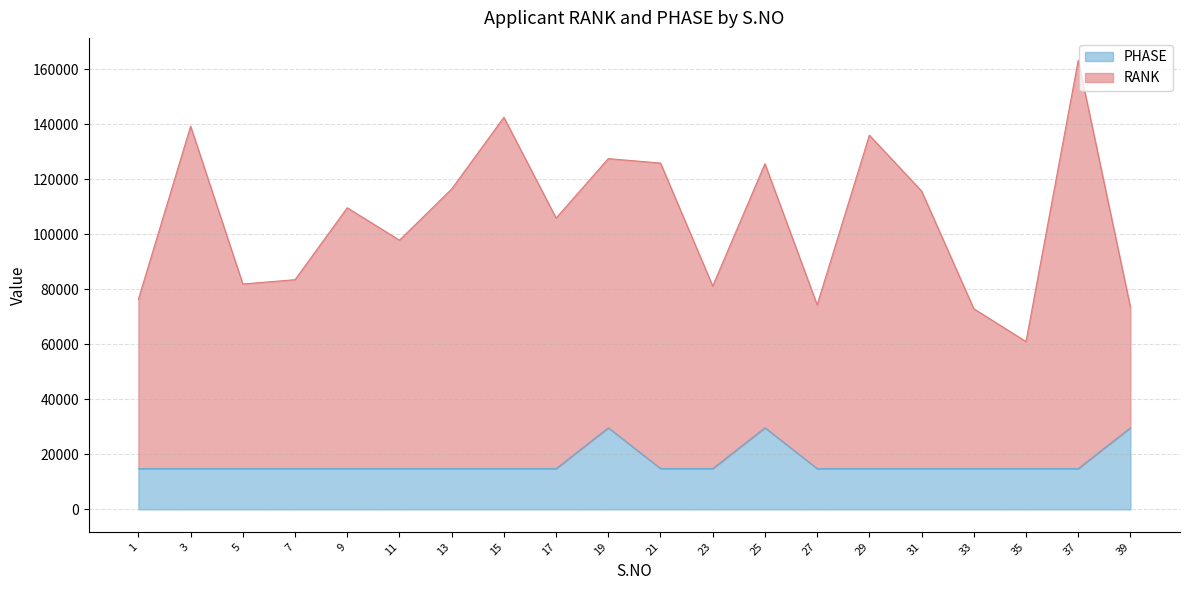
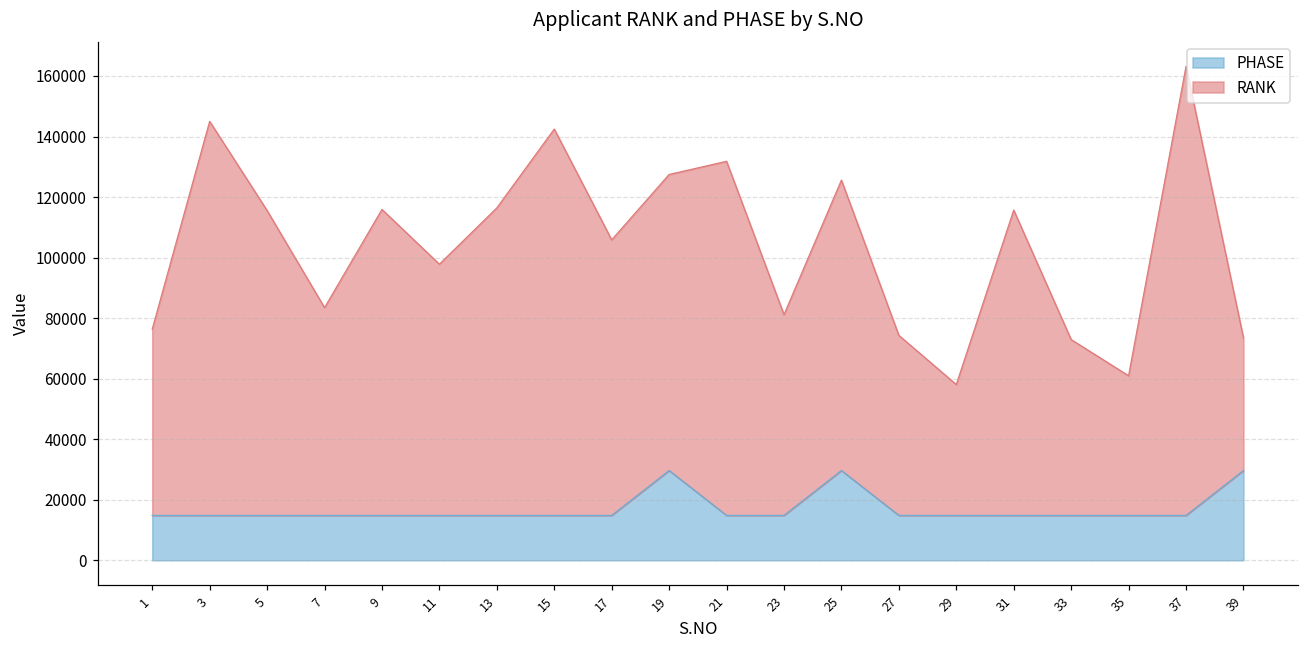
  {
    "PHASE": {
      "1": 15000,
      "3": 15000,
      "5": 15000,
      "7": 15000,
      "9": 15000,
      "11": 15000,
      "13": 15000,
      "15": 15000,
      "17": 15000,
      "19": 30000,
      "21": 15000,
      "23": 15000,
      "25": 30000,
      "27": 15000,
      "29": 15000,
      "31": 15000,
      "33": 15000,
      "35": 15000,
      "37": 15000,
      "39": 30000
    },
    "RANK": {
      "1": 62000,
-     "3": 124000,
-     "5": 67000,
+     "3": 130000,
+     "5": 101000,
      "7": 69000,
-     "9": 95000,
+     "9": 101000,
      "11": 83000,
      "13": 102000,
      "15": 128000,
      "17": 91000,
      "19": 98000,
-     "21": 111000,
+     "21": 117000,
      "23": 66000,
      "25": 96000,
      "27": 59000,
-     "29": 121000,
+     "29": 43000,
      "31": 101000,
      "33": 58000,
      "35": 46000,
      "37": 148000,
      "39": 44000
    }
  }
